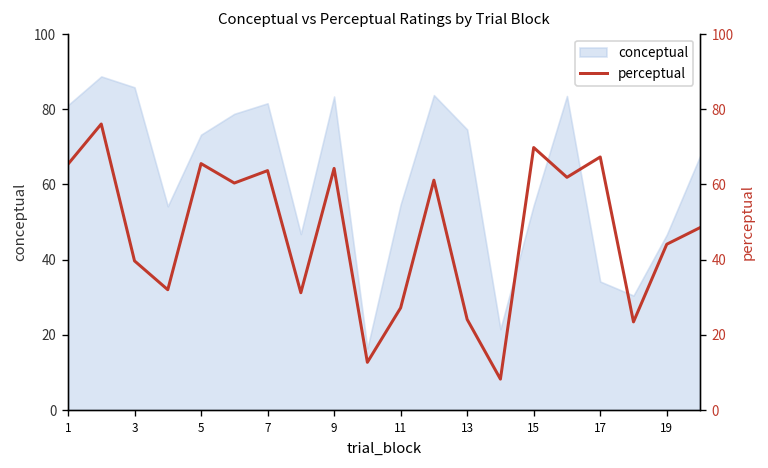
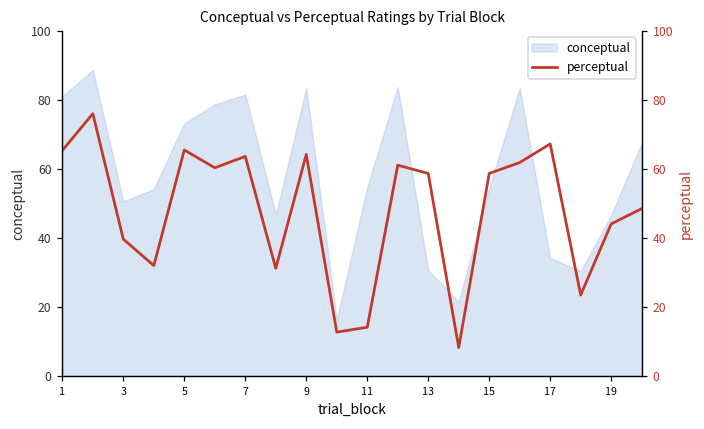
  {
    "conceptual": {
      "1": 81,
-     "3": 86,
+     "3": 51,
      "5": 73,
      "7": 82,
      "9": 83,
      "11": 55,
-     "13": 75,
+     "13": 31,
      "15": 54,
      "17": 34,
      "19": 47
    },
    "perceptual": {
      "1": 65,
      "3": 40,
      "5": 66,
      "7": 64,
      "9": 64,
-     "11": 27,
-     "13": 24,
-     "15": 70,
+     "11": 14,
+     "13": 59,
+     "15": 59,
      "17": 67,
      "19": 44
    }
  }
